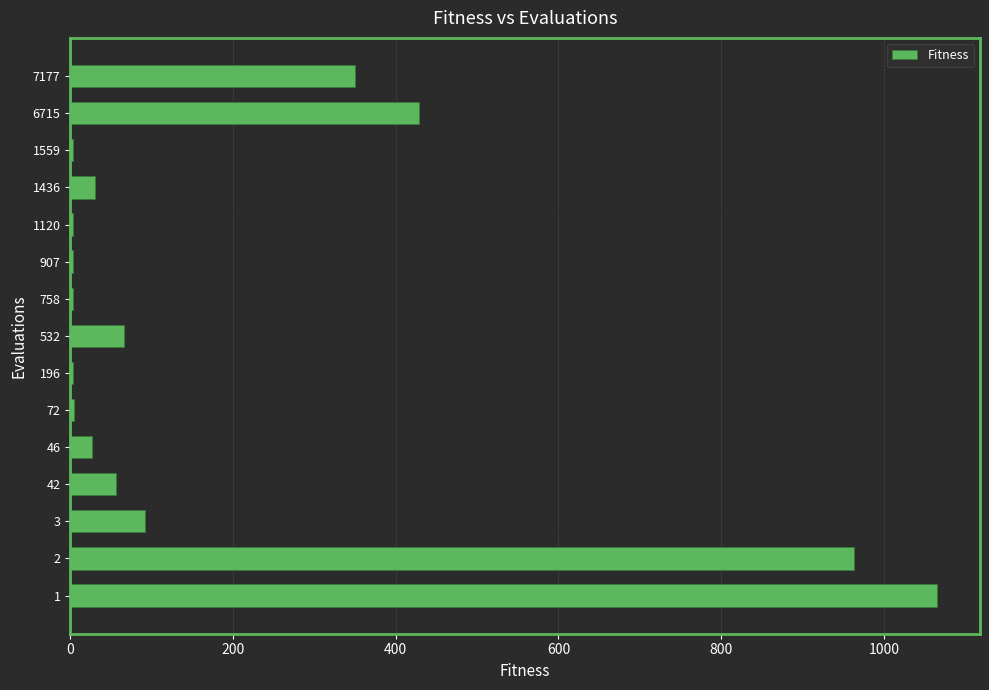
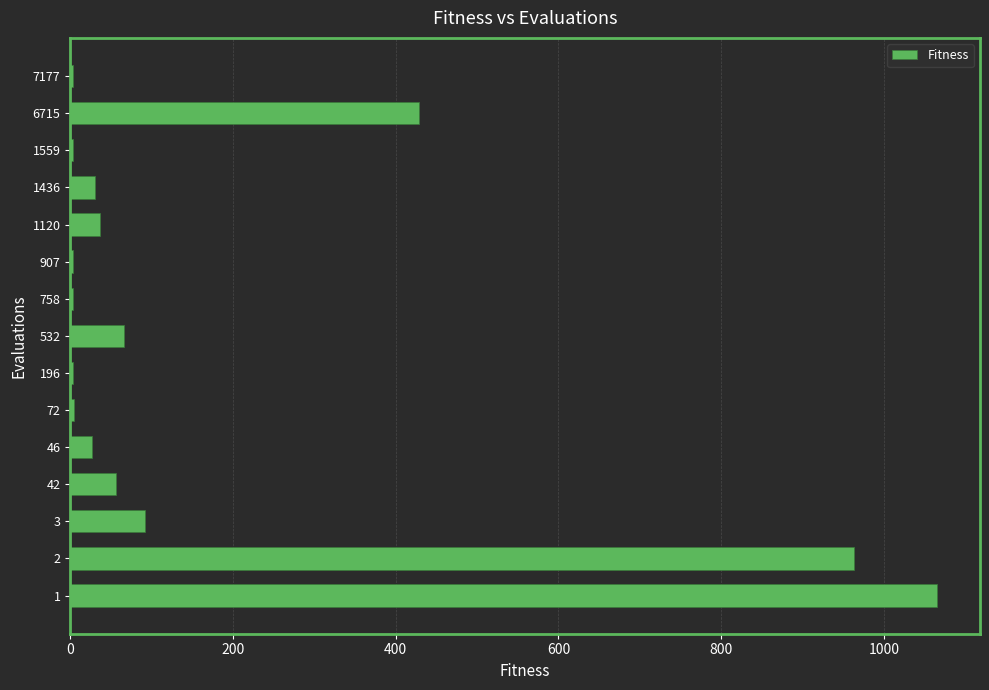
  {
-   "7177": 350,
+   "7177": 0,
    "6715": 430,
    "1436": 30,
-   "1120": 0,
+   "1120": 40,
    "907": 0,
    "758": 0,
    "532": 70,
    "196": 0,
    "72": 0,
    "46": 30,
    "42": 60,
    "3": 90,
    "2": 960,
    "1": 1060
  }
